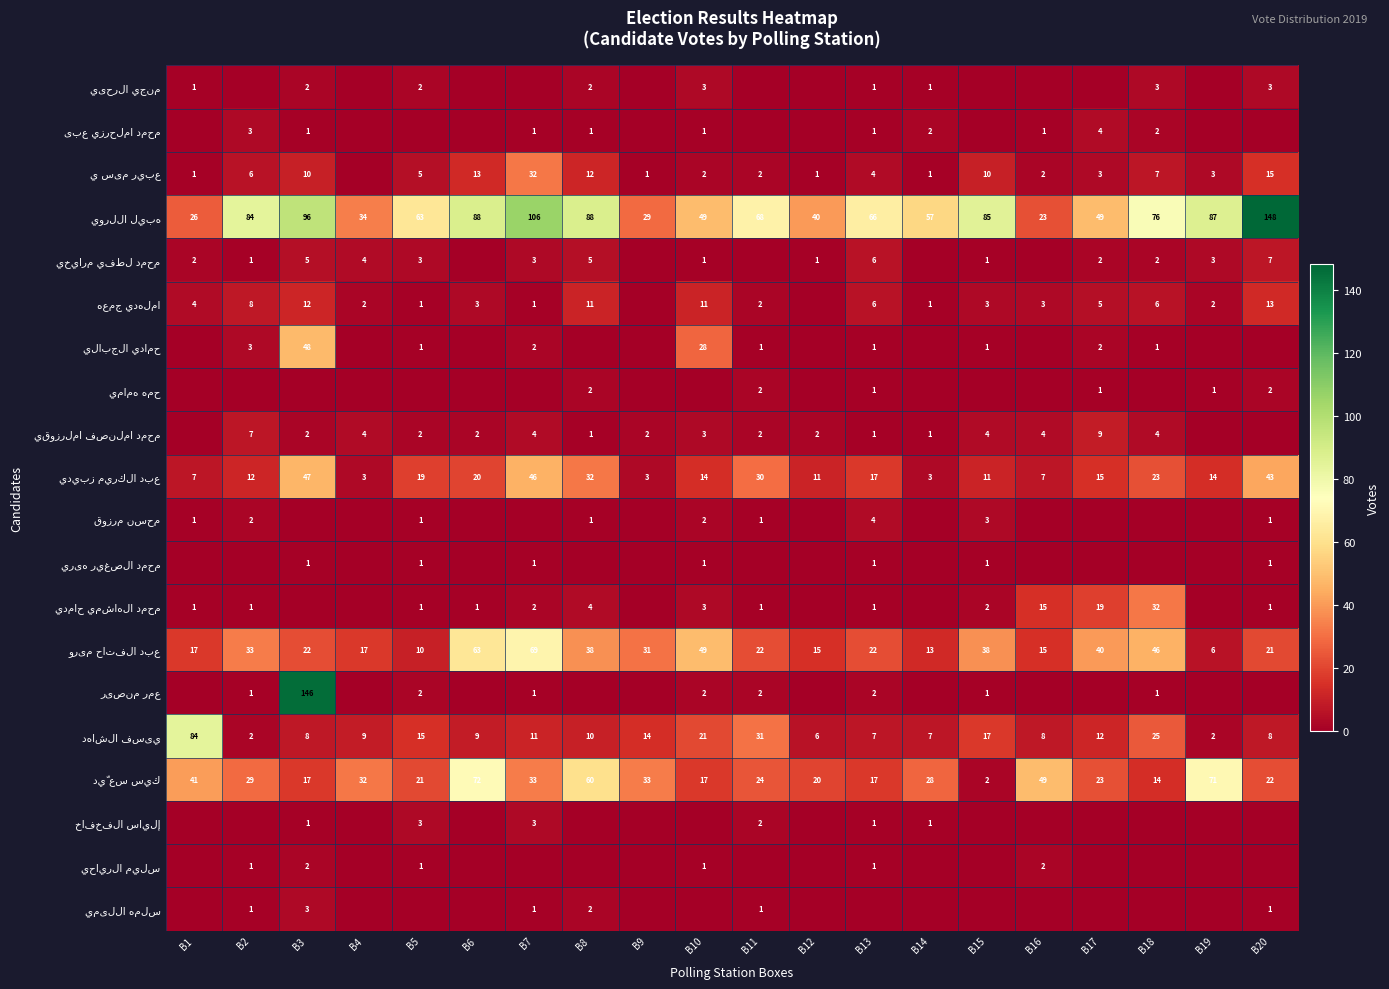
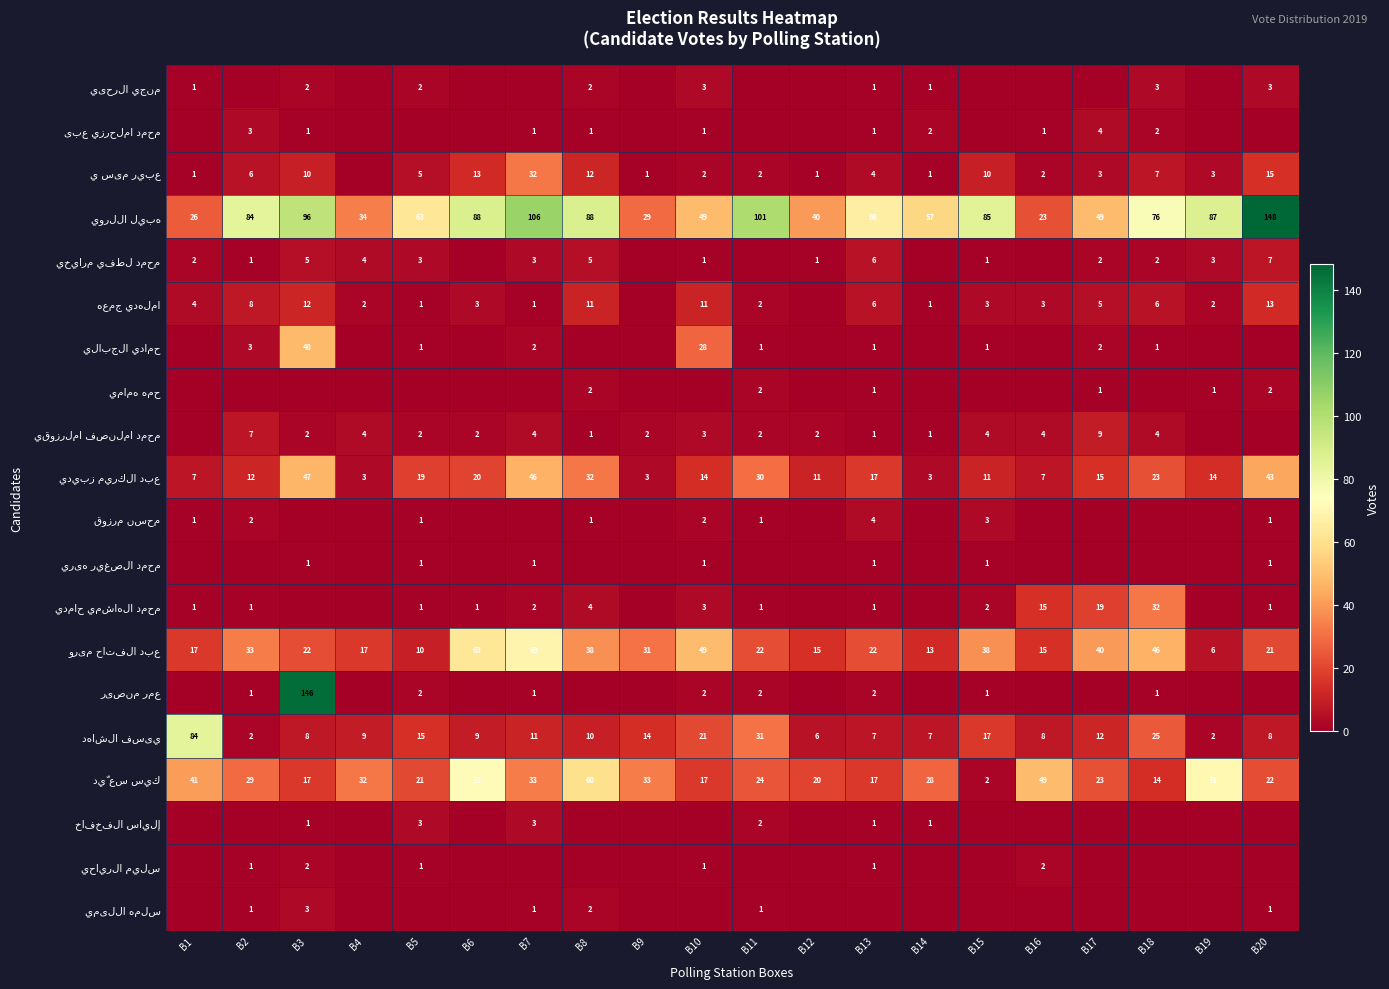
  {
    "يورللا ليبه": {
      "B1": 26,
      "B2": 84,
      "B3": 96,
      "B4": 34,
      "B5": 63,
      "B6": 88,
      "B7": 106,
      "B8": 88,
      "B9": 29,
      "B10": 49,
-     "B11": 68,
+     "B11": 101,
      "B12": 40,
      "B13": 66,
      "B14": 57,
      "B15": 85,
      "B16": 23,
      "B17": 49,
      "B18": 76,
      "B19": 87,
      "B20": 148
    }
  }
